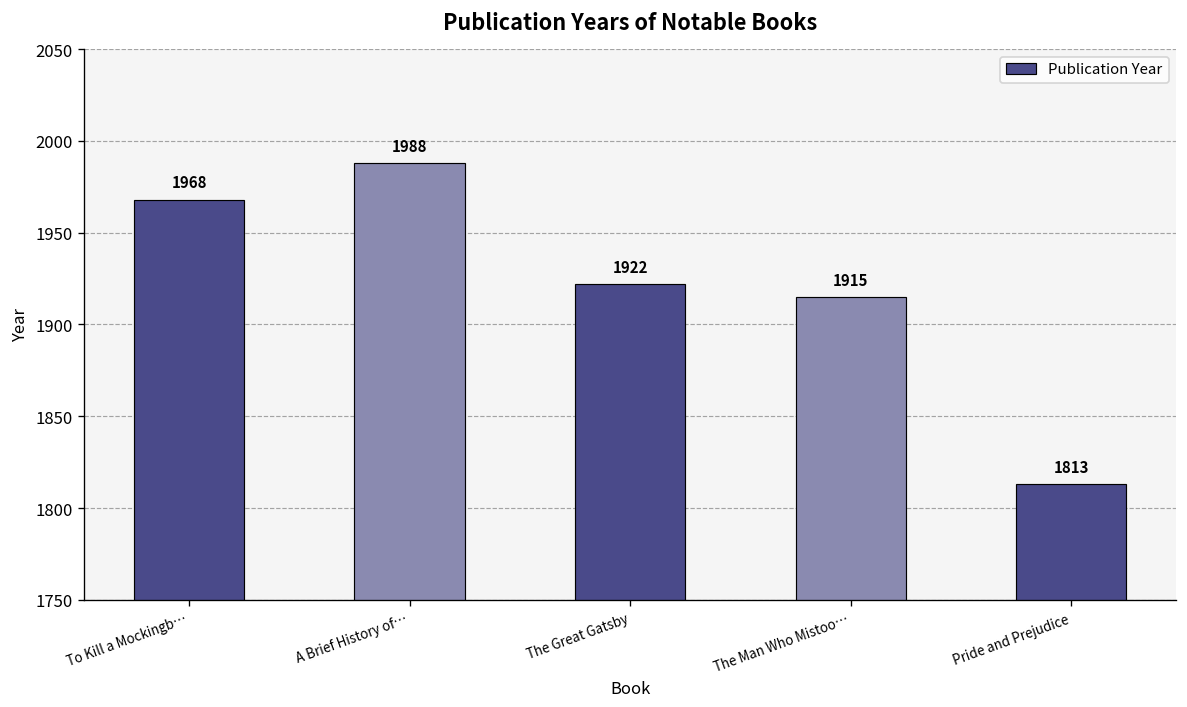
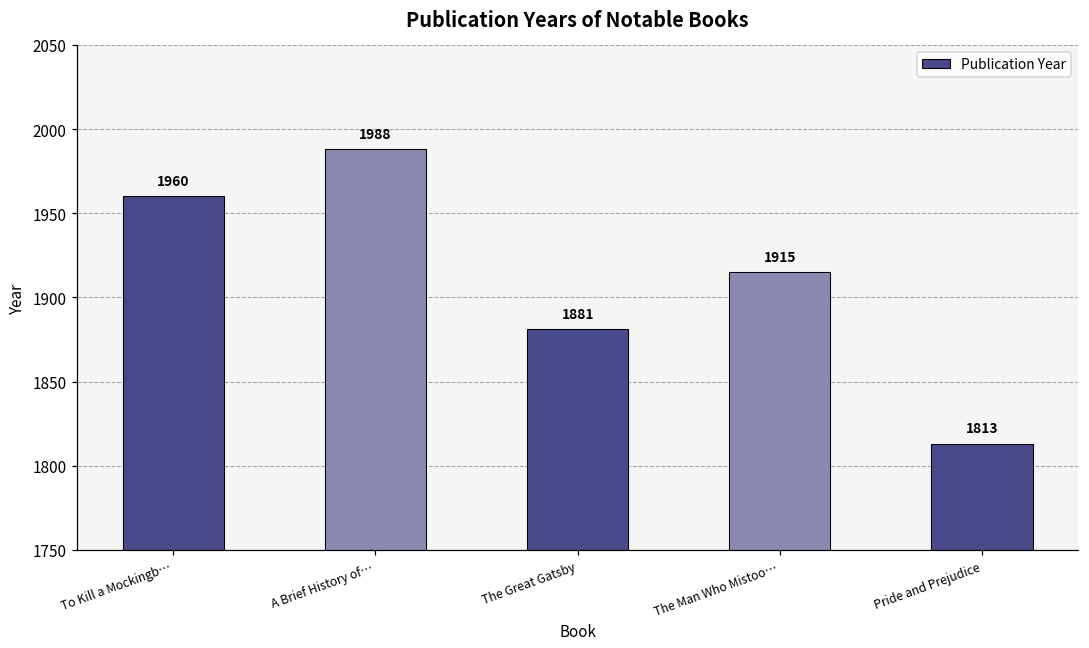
  {
-   "To Kill a Mockingb…": 1968,
+   "To Kill a Mockingb…": 1960,
    "A Brief History of…": 1988,
-   "The Great Gatsby": 1922,
+   "The Great Gatsby": 1881,
    "The Man Who Mistoo…": 1915,
    "Pride and Prejudice": 1813
  }
